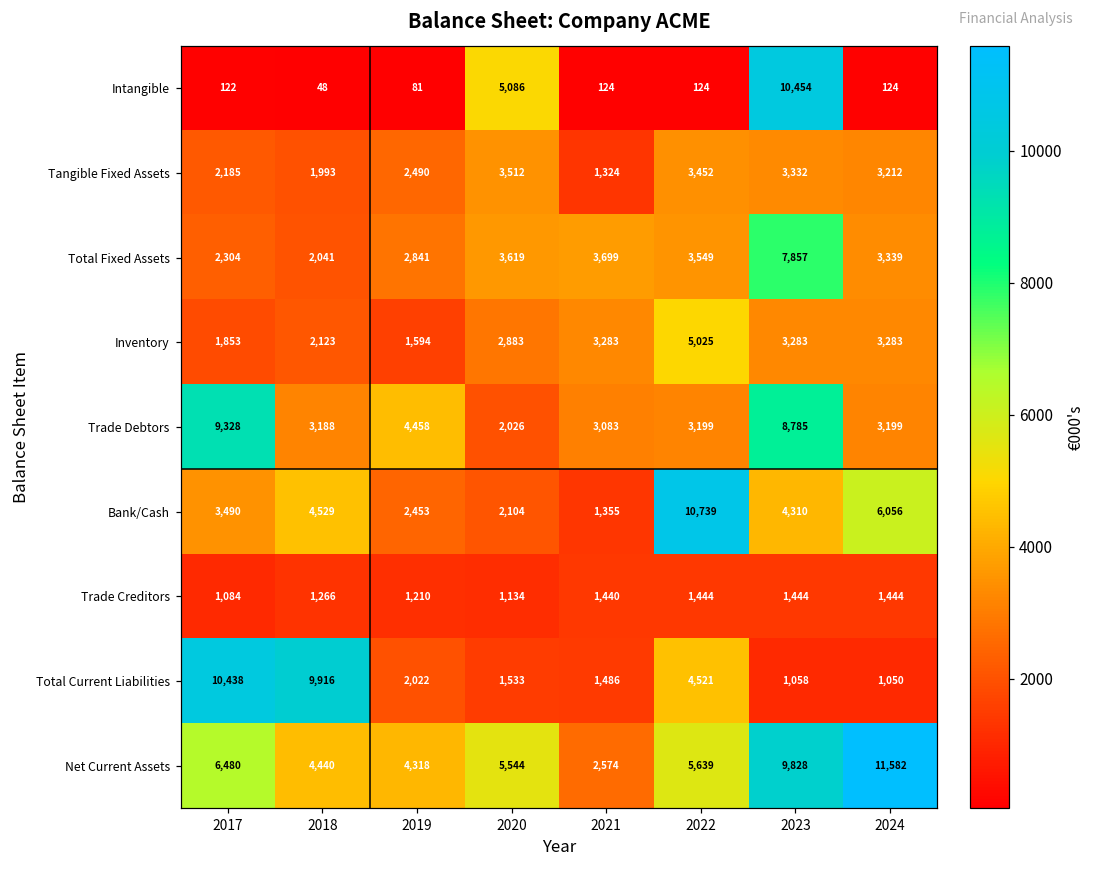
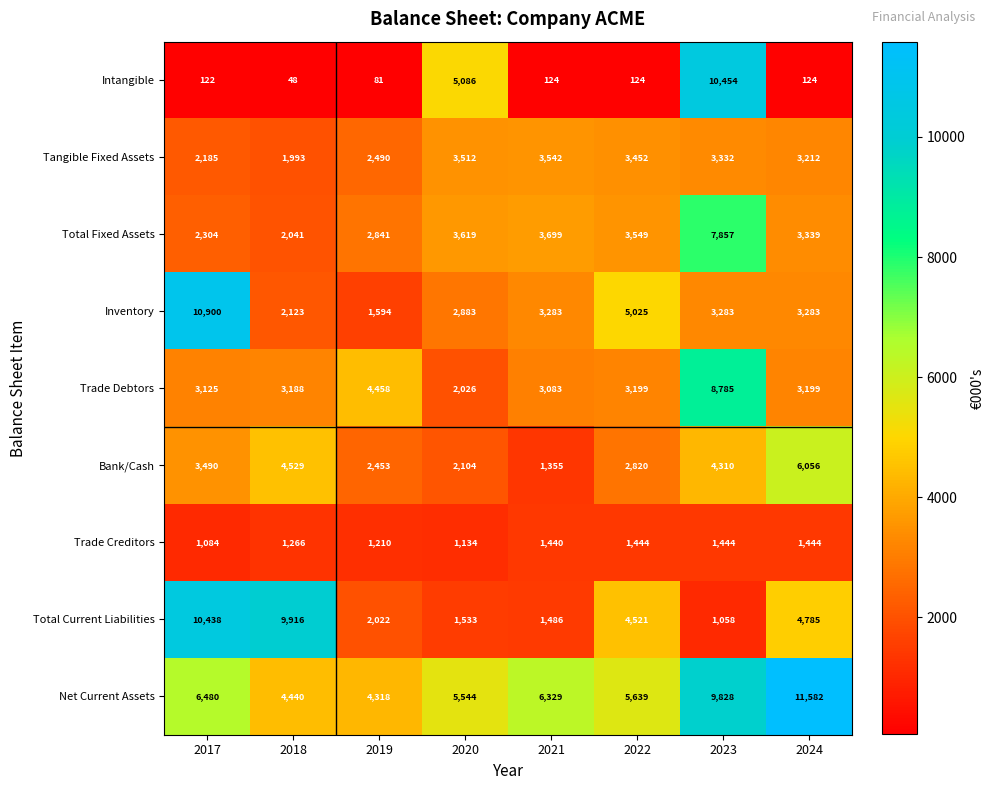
  {
    "Intangible": {
      "2017": "122",
      "2018": "48",
      "2019": "81",
      "2020": "5,086",
      "2021": "124",
      "2022": "124",
      "2023": "10,454",
      "2024": "124"
    },
    "Tangible Fixed Assets": {
      "2017": "2,185",
      "2018": "1,993",
      "2019": "2,490",
      "2020": "3,512",
-     "2021": "1,324",
+     "2021": "3,542",
      "2022": "3,452",
      "2023": "3,332",
      "2024": "3,212"
    },
    "Total Fixed Assets": {
      "2017": "2,304",
      "2018": "2,041",
      "2019": "2,841",
      "2020": "3,619",
      "2021": "3,699",
      "2022": "3,549",
      "2023": "7,857",
      "2024": "3,339"
    },
    "Inventory": {
-     "2017": "1,853",
+     "2017": "10,900",
      "2018": "2,123",
      "2019": "1,594",
      "2020": "2,883",
      "2021": "3,283",
      "2022": "5,025",
      "2023": "3,283",
      "2024": "3,283"
    },
    "Trade Debtors": {
-     "2017": "9,328",
+     "2017": "3,125",
      "2018": "3,188",
      "2019": "4,458",
      "2020": "2,026",
      "2021": "3,083",
      "2022": "3,199",
      "2023": "8,785",
      "2024": "3,199"
    },
    "Bank/Cash": {
      "2017": "3,490",
      "2018": "4,529",
      "2019": "2,453",
      "2020": "2,104",
      "2021": "1,355",
-     "2022": "10,739",
+     "2022": "2,820",
      "2023": "4,310",
      "2024": "6,056"
    },
    "Trade Creditors": {
      "2017": "1,084",
      "2018": "1,266",
      "2019": "1,210",
      "2020": "1,134",
      "2021": "1,440",
      "2022": "1,444",
      "2023": "1,444",
      "2024": "1,444"
    },
    "Total Current Liabilities": {
      "2017": "10,438",
      "2018": "9,916",
      "2019": "2,022",
      "2020": "1,533",
      "2021": "1,486",
      "2022": "4,521",
      "2023": "1,058",
-     "2024": "1,050"
+     "2024": "4,785"
    },
    "Net Current Assets": {
      "2017": "6,480",
      "2018": "4,440",
      "2019": "4,318",
      "2020": "5,544",
-     "2021": "2,574",
+     "2021": "6,329",
      "2022": "5,639",
      "2023": "9,828",
      "2024": "11,582"
    }
  }
